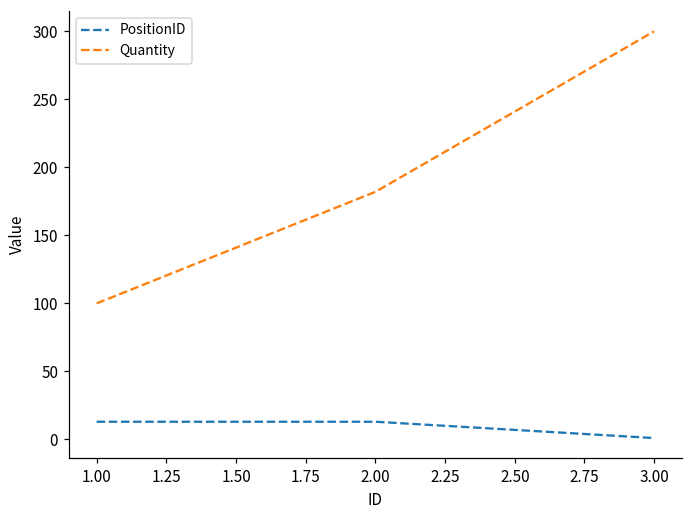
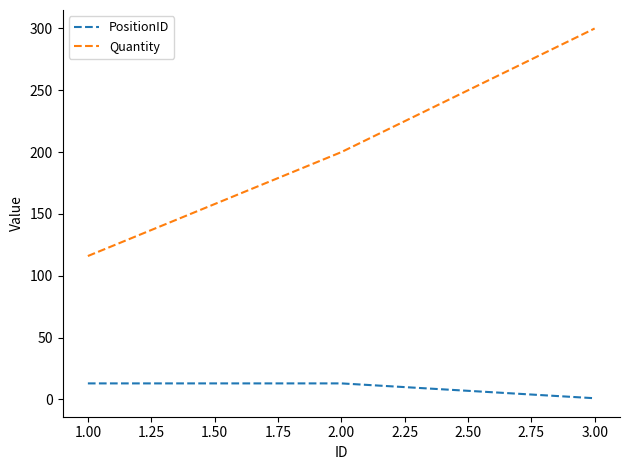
  {
    "PositionID": {
      "1.00": 13,
      "2.00": 13,
      "3.00": 1
    },
    "Quantity": {
-     "1.00": 100,
-     "2.00": 182,
+     "1.00": 116,
+     "2.00": 200,
      "3.00": 300
    }
  }
